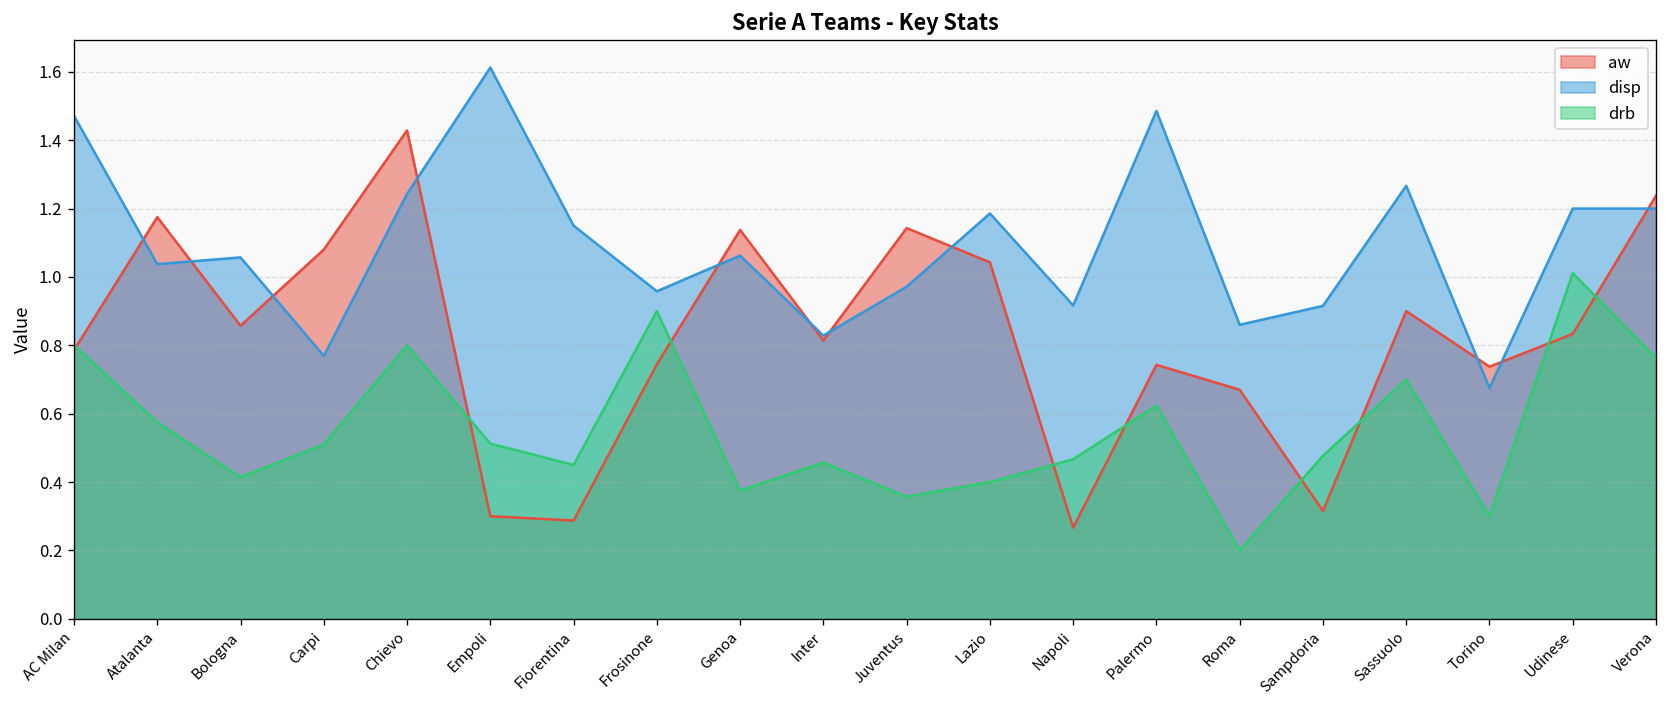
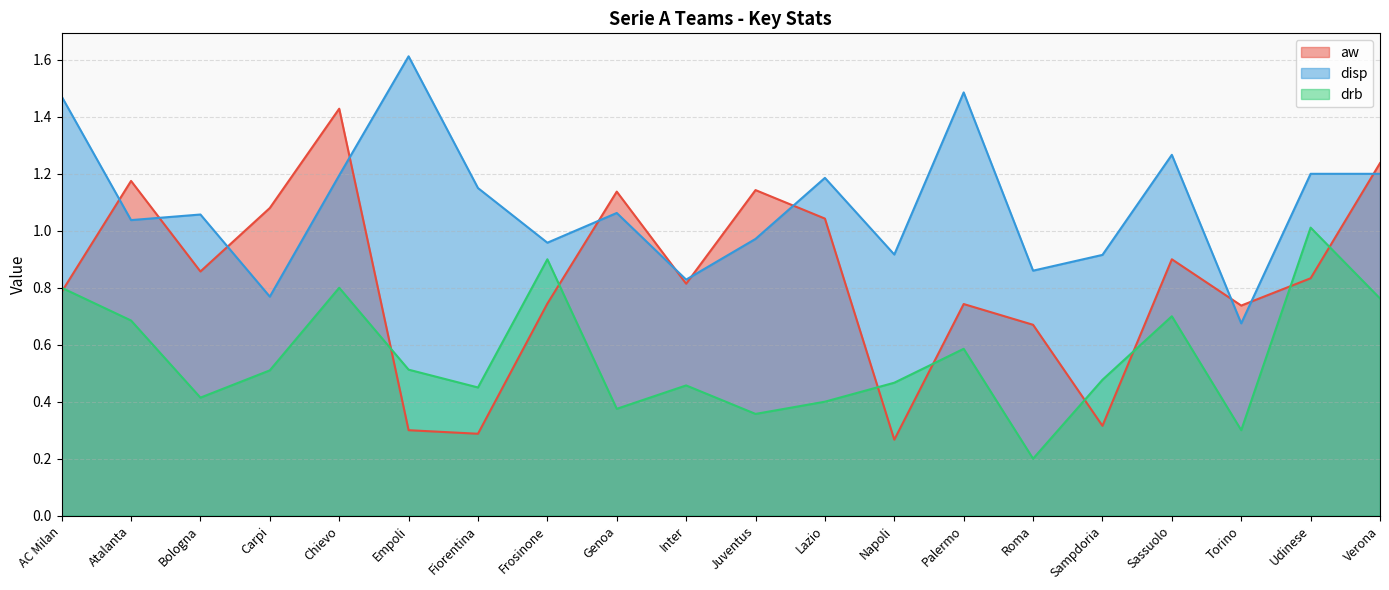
  {
    "aw": {
      "AC Milan": 0.79,
      "Atalanta": 1.17,
      "Bologna": 0.86,
      "Carpi": 1.08,
      "Chievo": 1.43,
      "Empoli": 0.30,
      "Fiorentina": 0.29,
      "Frosinone": 0.74,
      "Genoa": 1.14,
      "Inter": 0.81,
      "Juventus": 1.14,
      "Lazio": 1.04,
      "Napoli": 0.27,
      "Palermo": 0.74,
      "Roma": 0.67,
      "Sampdoria": 0.32,
      "Sassuolo": 0.90,
      "Torino": 0.74,
      "Udinese": 0.83,
      "Verona": 1.24
    },
    "disp": {
      "AC Milan": 1.47,
      "Atalanta": 1.04,
      "Bologna": 1.06,
      "Carpi": 0.77,
-     "Chievo": 1.24,
+     "Chievo": 1.19,
      "Empoli": 1.61,
      "Fiorentina": 1.15,
      "Frosinone": 0.96,
      "Genoa": 1.06,
      "Inter": 0.83,
      "Juventus": 0.97,
      "Lazio": 1.19,
      "Napoli": 0.92,
      "Palermo": 1.49,
      "Roma": 0.86,
      "Sampdoria": 0.92,
      "Sassuolo": 1.27,
      "Torino": 0.67,
      "Udinese": 1.20,
      "Verona": 1.20
    },
    "drb": {
      "AC Milan": 0.80,
-     "Atalanta": 0.58,
+     "Atalanta": 0.69,
      "Bologna": 0.41,
      "Carpi": 0.51,
      "Chievo": 0.80,
      "Empoli": 0.51,
      "Fiorentina": 0.45,
      "Frosinone": 0.90,
      "Genoa": 0.38,
      "Inter": 0.46,
      "Juventus": 0.36,
      "Lazio": 0.40,
      "Napoli": 0.47,
-     "Palermo": 0.62,
+     "Palermo": 0.59,
      "Roma": 0.20,
      "Sampdoria": 0.48,
      "Sassuolo": 0.70,
      "Torino": 0.30,
      "Udinese": 1.01,
      "Verona": 0.76
    }
  }
